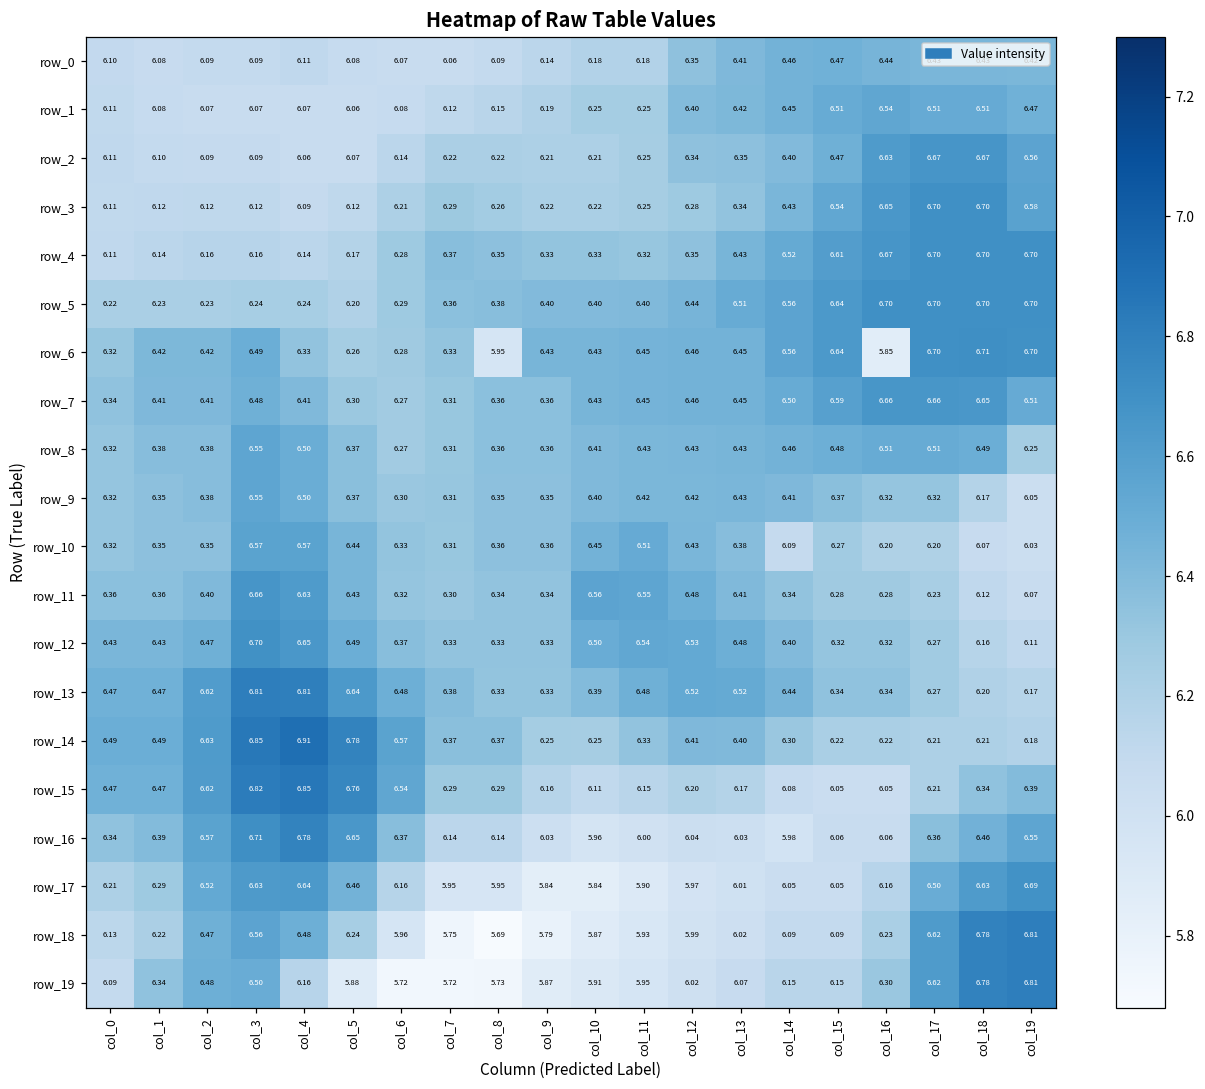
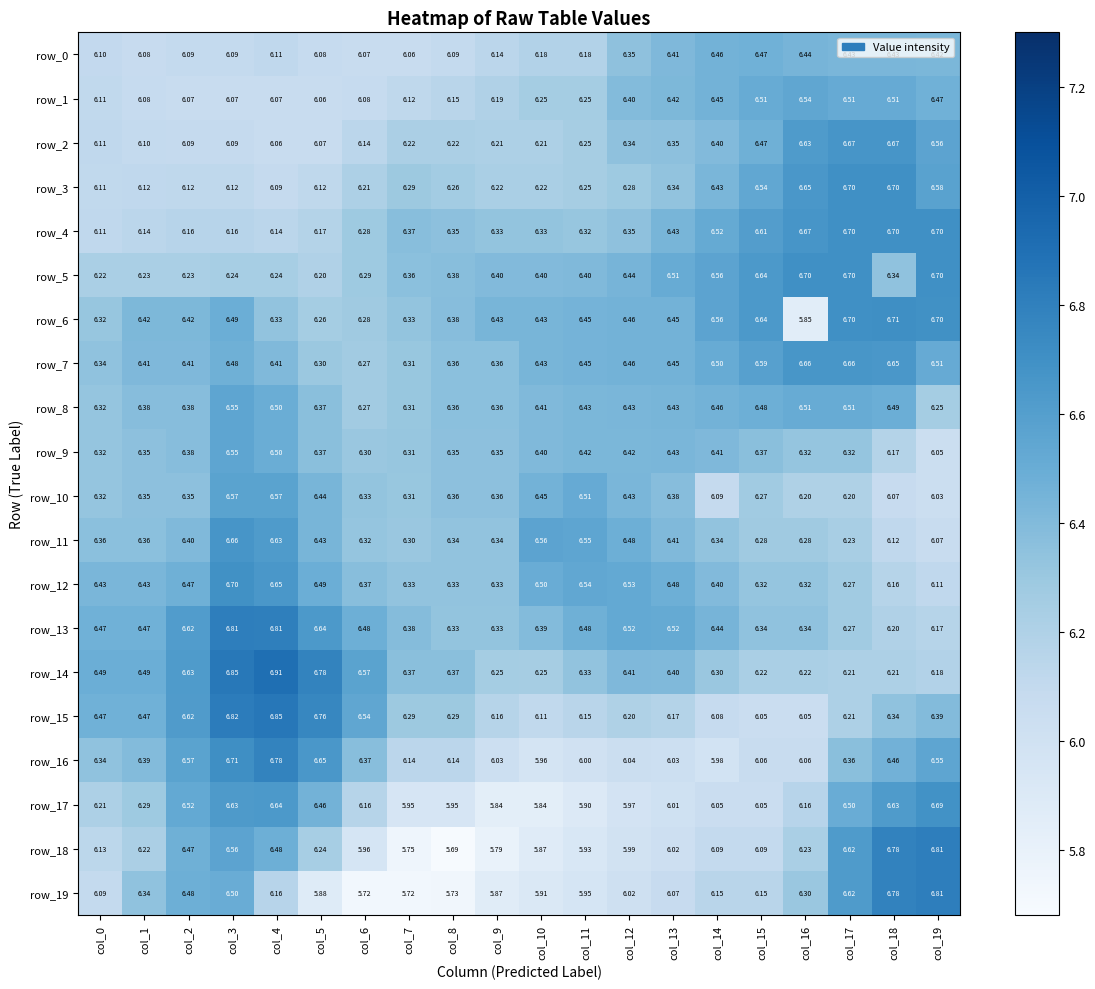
  {
    "row_5": {
      "col_0": 6.22,
      "col_1": 6.23,
      "col_2": 6.23,
      "col_3": 6.24,
      "col_4": 6.24,
      "col_5": 6.20,
      "col_6": 6.29,
      "col_7": 6.36,
      "col_8": 6.38,
      "col_9": 6.40,
      "col_10": 6.40,
      "col_11": 6.40,
      "col_12": 6.44,
      "col_13": 6.51,
      "col_14": 6.56,
      "col_15": 6.64,
      "col_16": 6.70,
      "col_17": 6.70,
-     "col_18": 6.70,
+     "col_18": 6.34,
      "col_19": 6.70
    },
    "row_6": {
      "col_0": 6.32,
      "col_1": 6.42,
      "col_2": 6.42,
      "col_3": 6.49,
      "col_4": 6.33,
      "col_5": 6.26,
      "col_6": 6.28,
      "col_7": 6.33,
-     "col_8": 5.95,
+     "col_8": 6.38,
      "col_9": 6.43,
      "col_10": 6.43,
      "col_11": 6.45,
      "col_12": 6.46,
      "col_13": 6.45,
      "col_14": 6.56,
      "col_15": 6.64,
      "col_16": 5.85,
      "col_17": 6.70,
      "col_18": 6.71,
      "col_19": 6.70
    }
  }
